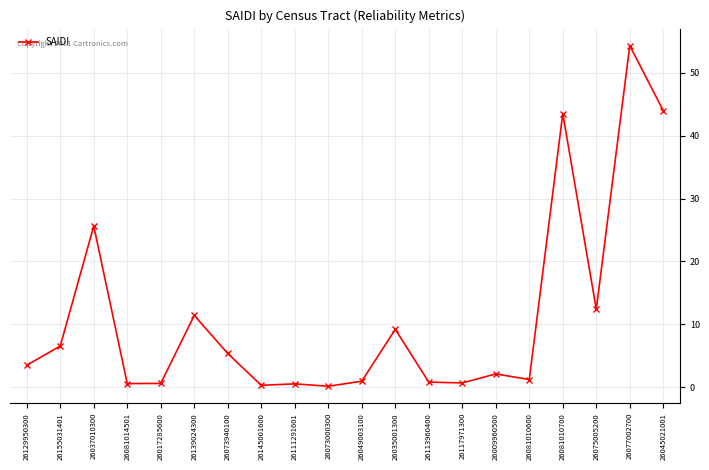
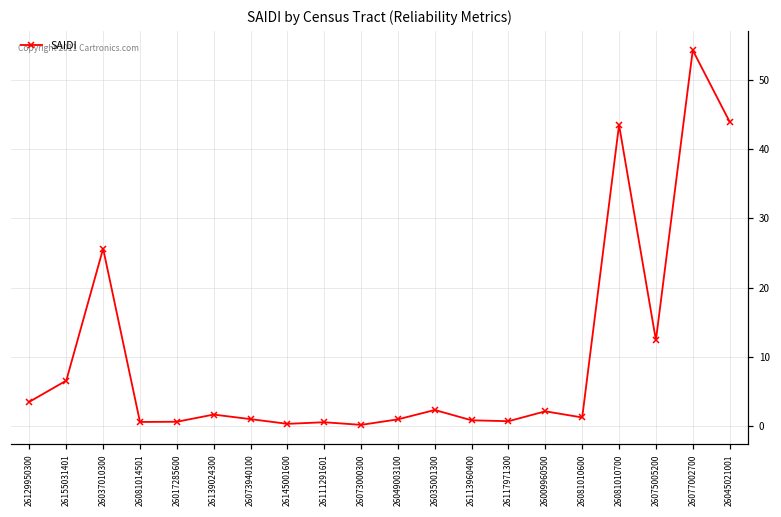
  {
    "26129950300": 3,
    "26155031401": 7,
    "26037010300": 26,
    "26081014501": 1,
    "26017285600": 1,
-   "26139024300": 11,
-   "26073940100": 5,
+   "26139024300": 2,
+   "26073940100": 1,
    "26145001600": 0,
    "26111291601": 1,
    "26073000300": 0,
    "26049003100": 1,
-   "26035001300": 9,
+   "26035001300": 2,
    "26113960400": 1,
    "26117971300": 1,
    "26009960500": 2,
    "26081010600": 1,
    "26081010700": 44,
    "26075005200": 12,
    "26077002700": 54,
    "26045021001": 44
  }
